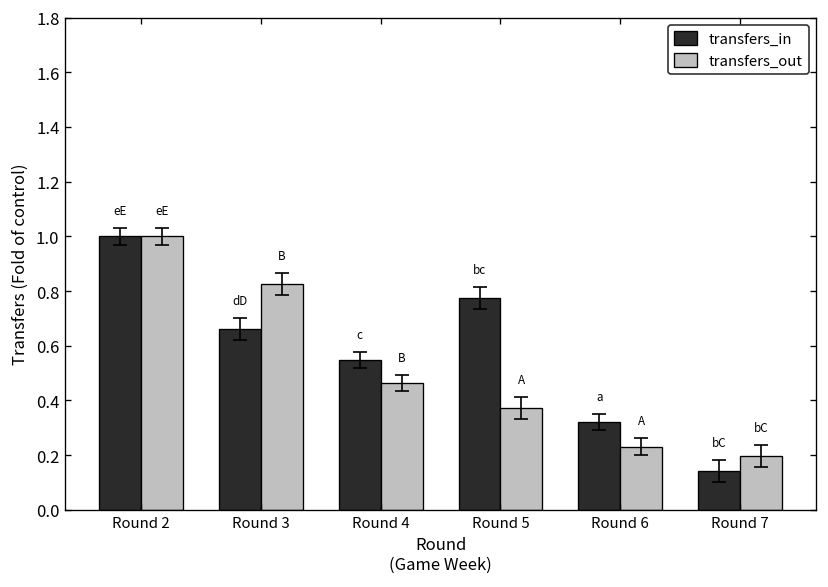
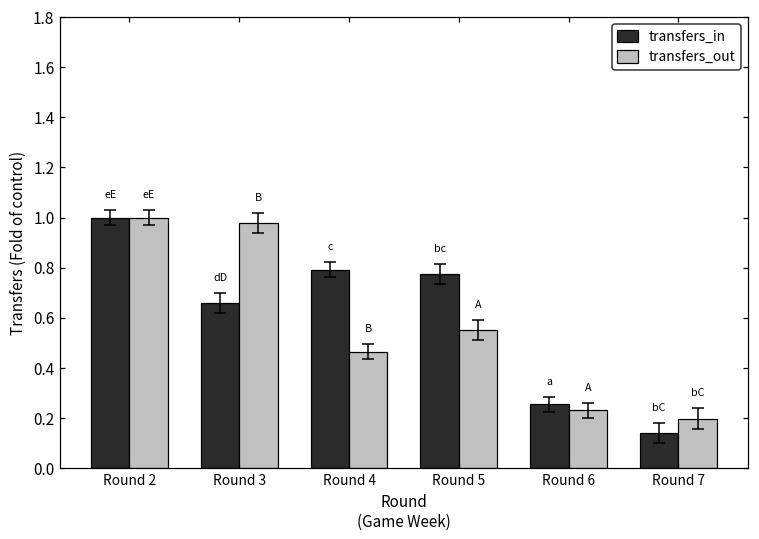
  {
    "transfers_in": {
      "Round 2": 1.00,
      "Round 3": 0.66,
-     "Round 4": 0.55,
+     "Round 4": 0.79,
      "Round 5": 0.77,
-     "Round 6": 0.32,
+     "Round 6": 0.25,
      "Round 7": 0.14
    },
    "transfers_out": {
      "Round 2": 1.00,
-     "Round 3": 0.83,
+     "Round 3": 0.98,
      "Round 4": 0.46,
-     "Round 5": 0.37,
+     "Round 5": 0.55,
      "Round 6": 0.23,
      "Round 7": 0.20
    }
  }
